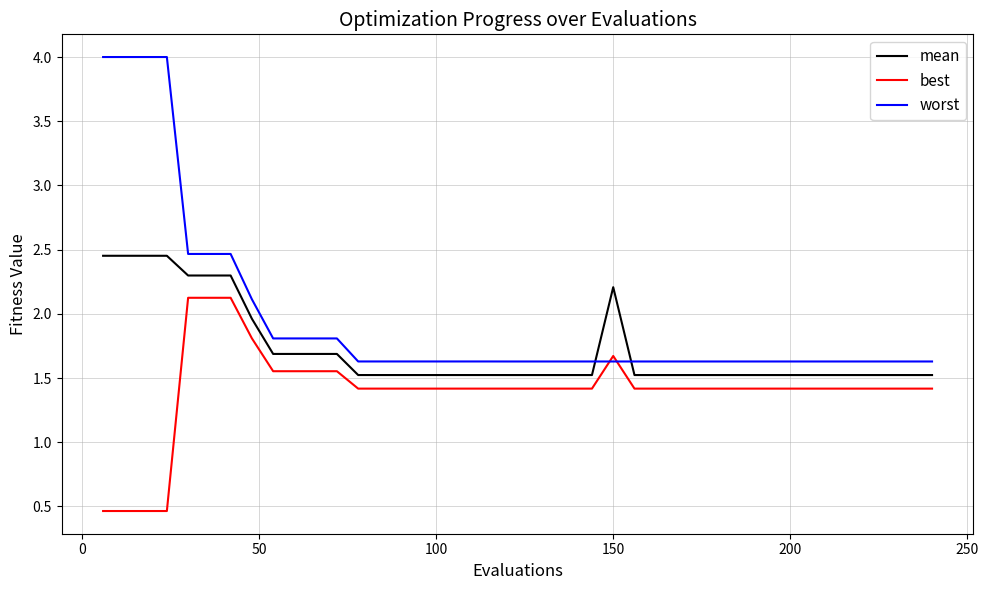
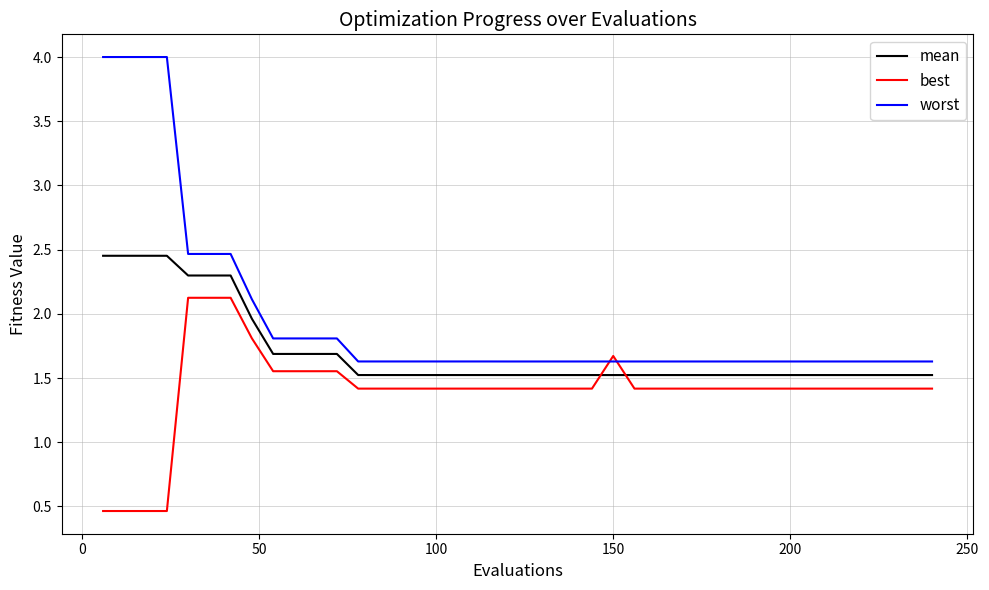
  {
    "mean": {
-     "150": 2.21
+     "150": 1.52
    },
    "best": {
      "150": 1.67
    },
    "worst": {
      "150": 1.63
    }
  }
